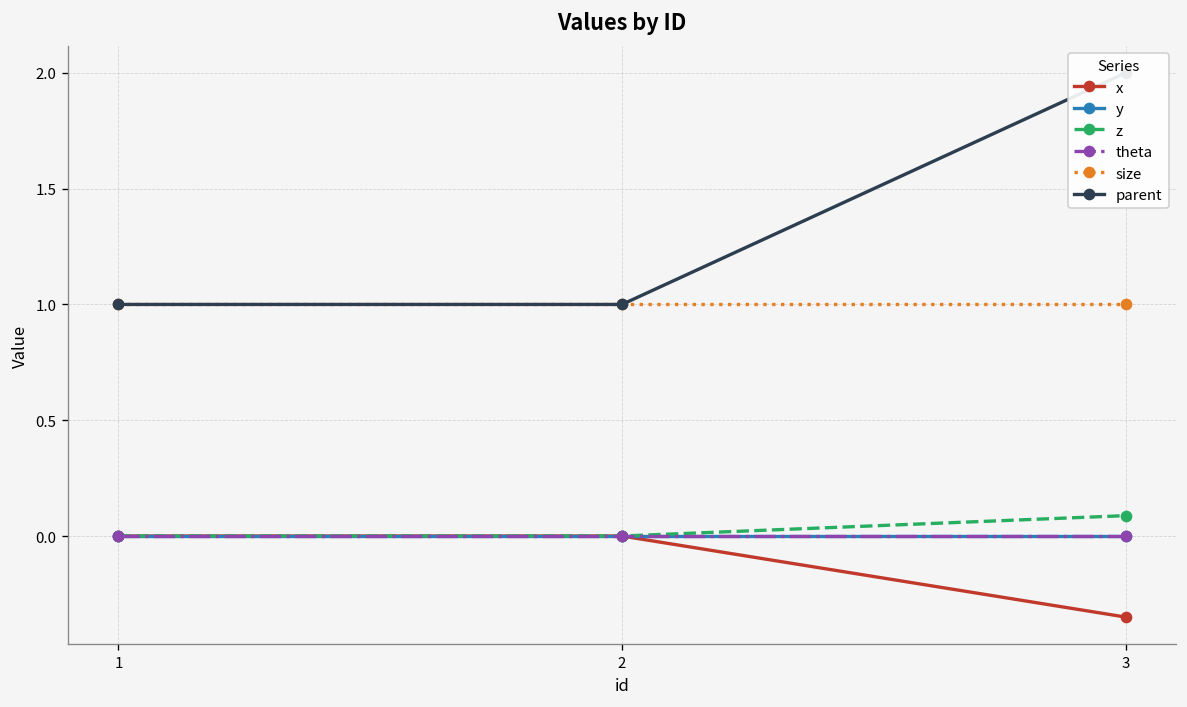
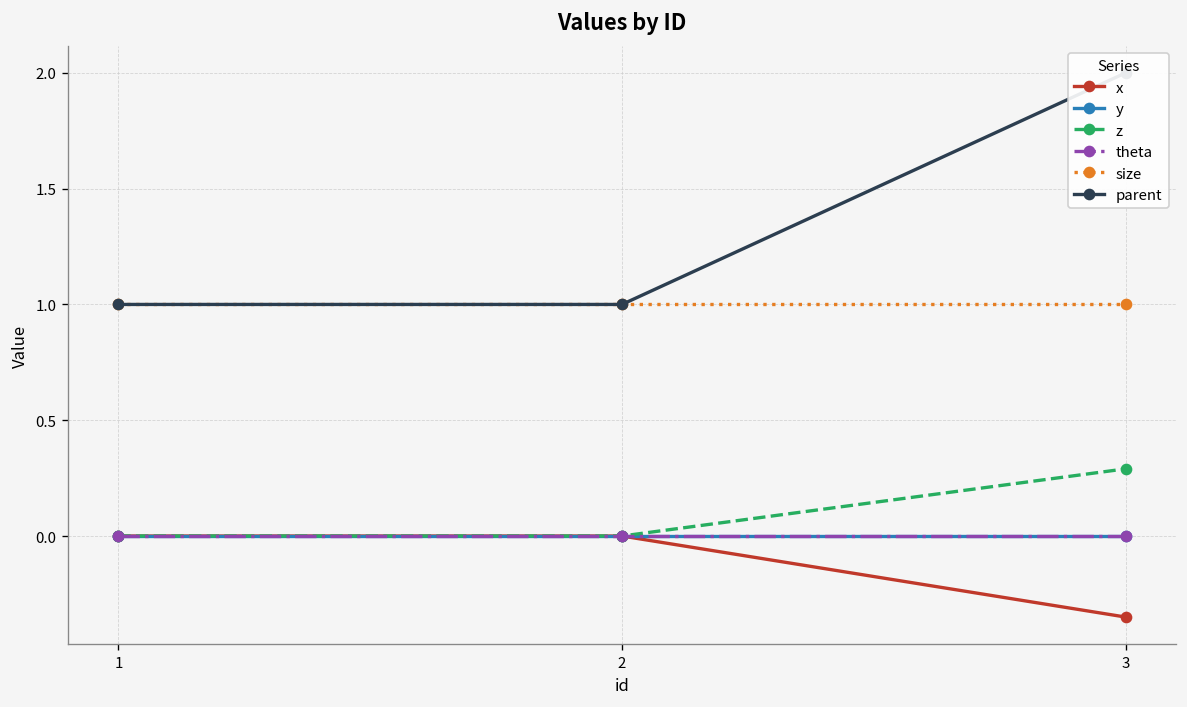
  {
    "x": {
      "3": -0.35
    },
    "theta": {
      "3": 0.00
    },
    "z": {
-     "3": 0.09
+     "3": 0.29
    },
    "size": {
      "3": 1.00
    }
  }
